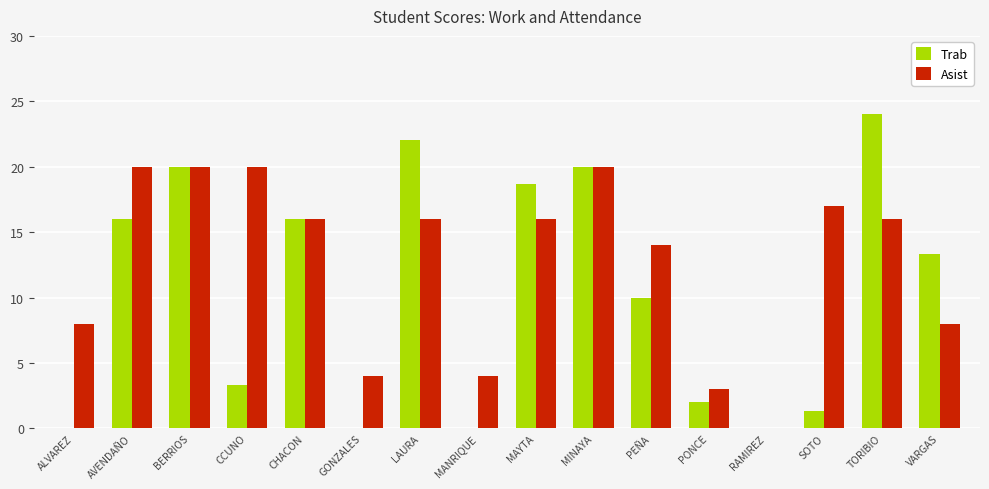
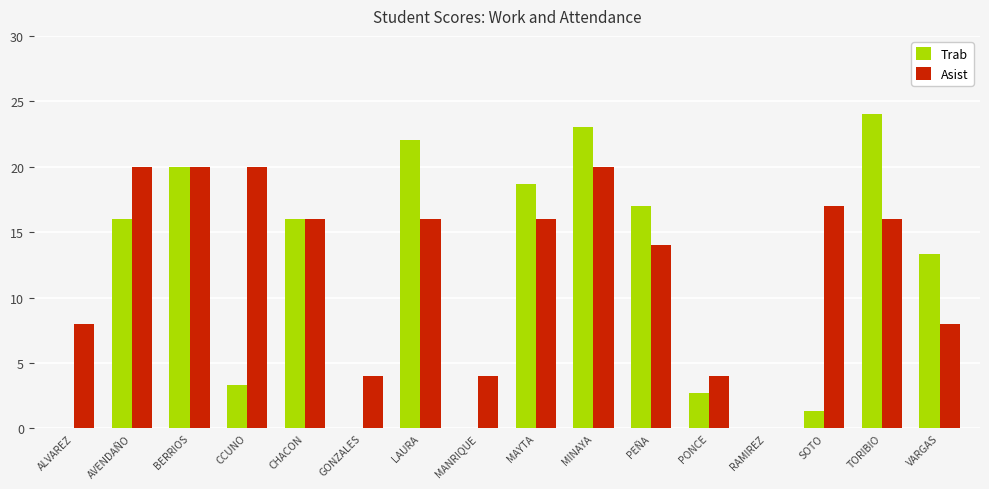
  {
    "Trab": {
      "ALVAREZ": 0.0,
      "AVENDAÑO": 16.0,
      "BERRIOS": 20.0,
      "CCUNO": 3.3,
      "CHACON": 16.0,
      "GONZALES": 0.0,
      "LAURA": 22.0,
      "MANRIQUE": 0.0,
      "MAYTA": 18.7,
-     "MINAYA": 20,
-     "PEÑA": 10,
-     "PONCE": 2.0,
+     "MINAYA": 23,
+     "PEÑA": 17,
+     "PONCE": 2.7,
      "RAMIREZ": 0.0,
      "SOTO": 1.3,
      "TORIBIO": 24.0,
      "VARGAS": 13.3
    },
    "Asist": {
      "ALVAREZ": 8,
      "AVENDAÑO": 20,
      "BERRIOS": 20,
      "CCUNO": 20,
      "CHACON": 16,
      "GONZALES": 4,
      "LAURA": 16,
      "MANRIQUE": 4,
      "MAYTA": 16,
      "MINAYA": 20,
      "PEÑA": 14,
-     "PONCE": 3,
+     "PONCE": 4,
      "RAMIREZ": 0,
      "SOTO": 17,
      "TORIBIO": 16,
      "VARGAS": 8
    }
  }
